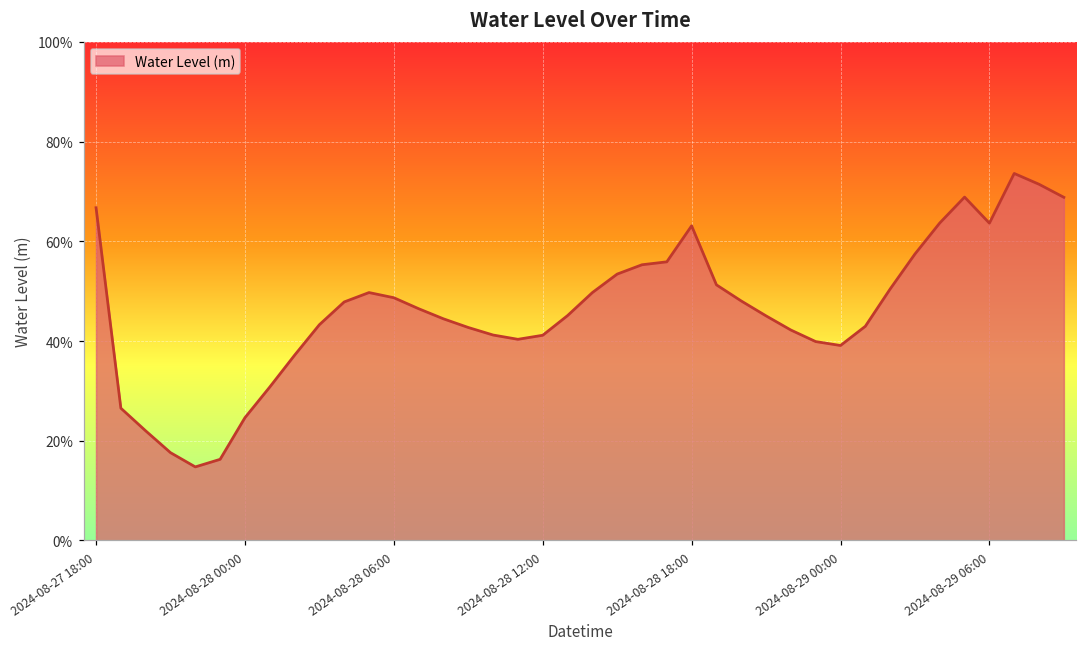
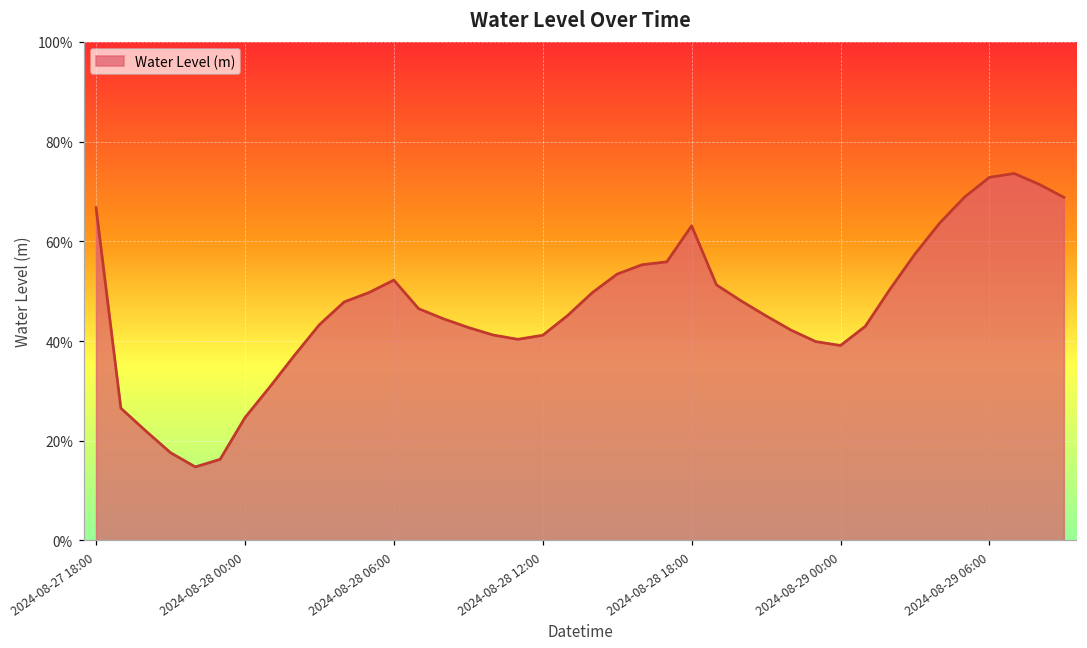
  {
    "2024-08-27 18:00": "67%",
    "2024-08-28 00:00": "25%",
-   "2024-08-28 06:00": "49%",
+   "2024-08-28 06:00": "52%",
    "2024-08-28 12:00": "41%",
    "2024-08-28 18:00": "63%",
    "2024-08-29 00:00": "39%",
-   "2024-08-29 06:00": "64%"
+   "2024-08-29 06:00": "73%"
  }
